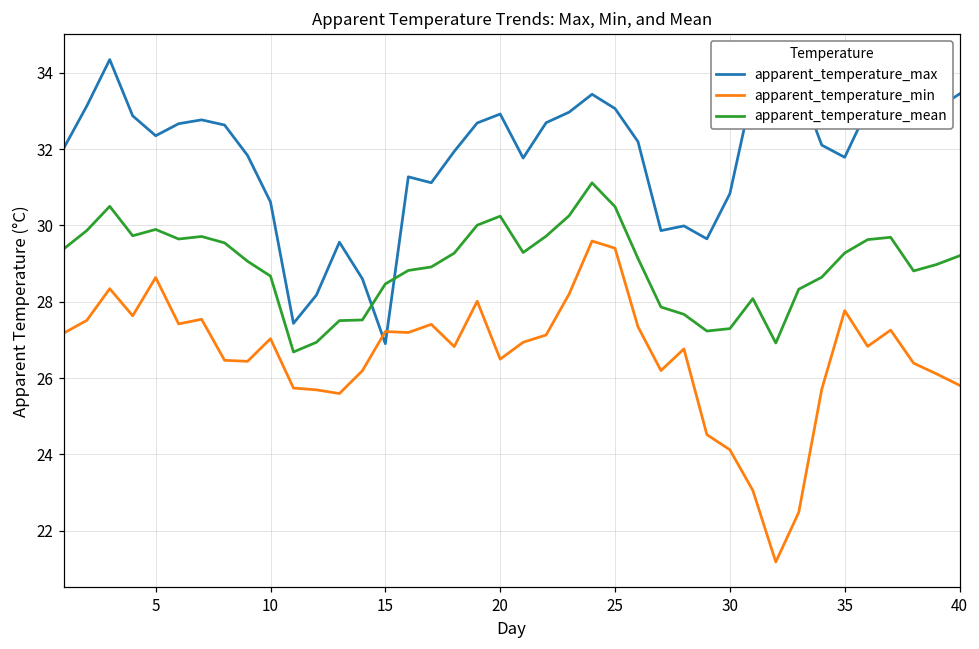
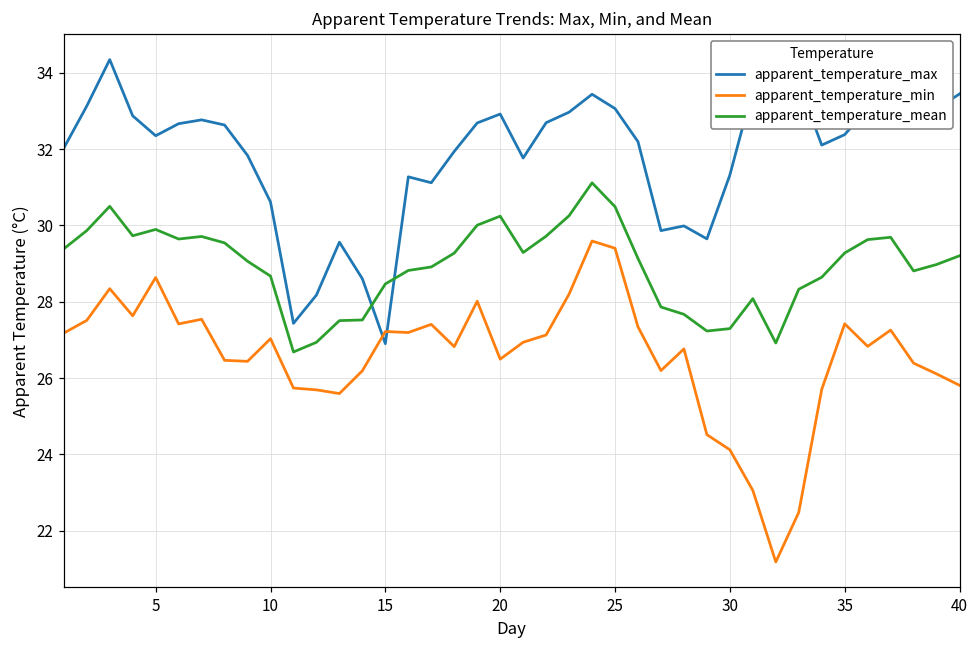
  {
    "apparent_temperature_max": {
      "5": 32.3,
      "10": 30.6,
      "15": 26.9,
      "20": 32.9,
      "25": 33.1,
-     "30": 30.8,
-     "35": 31.8,
+     "30": 31.3,
+     "35": 32.4,
      "40": 33.4
    },
    "apparent_temperature_min": {
      "5": 28.6,
      "10": 27.0,
      "15": 27.2,
      "20": 26.5,
      "25": 29.4,
      "30": 24.1,
-     "35": 27.8,
+     "35": 27.4,
      "40": 25.8
    },
    "apparent_temperature_mean": {
      "5": 29.9,
      "10": 28.7,
      "15": 28.5,
      "20": 30.2,
      "25": 30.5,
      "30": 27.3,
      "35": 29.3,
      "40": 29.2
    }
  }
